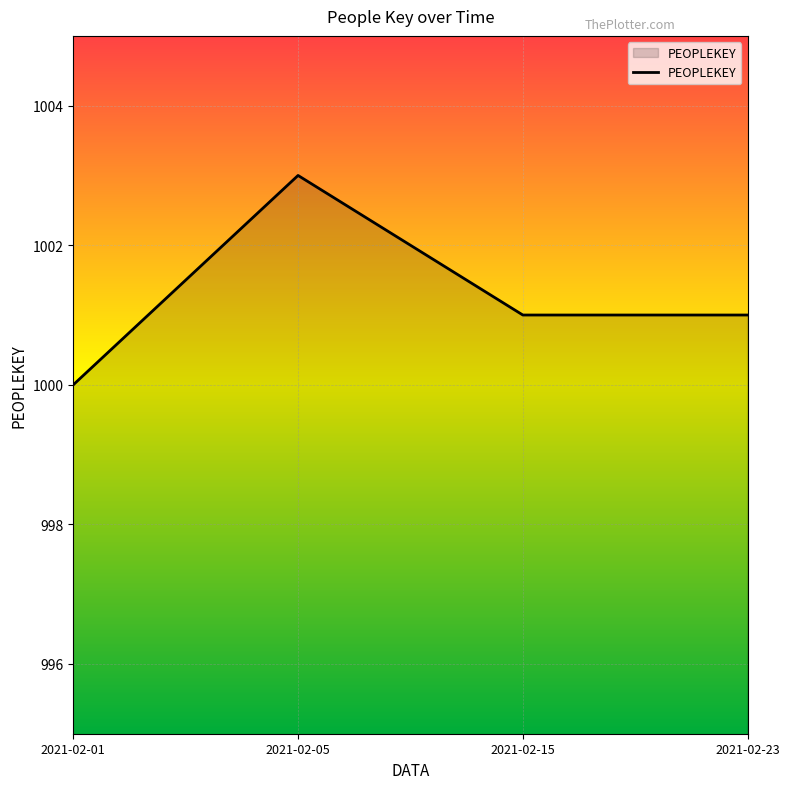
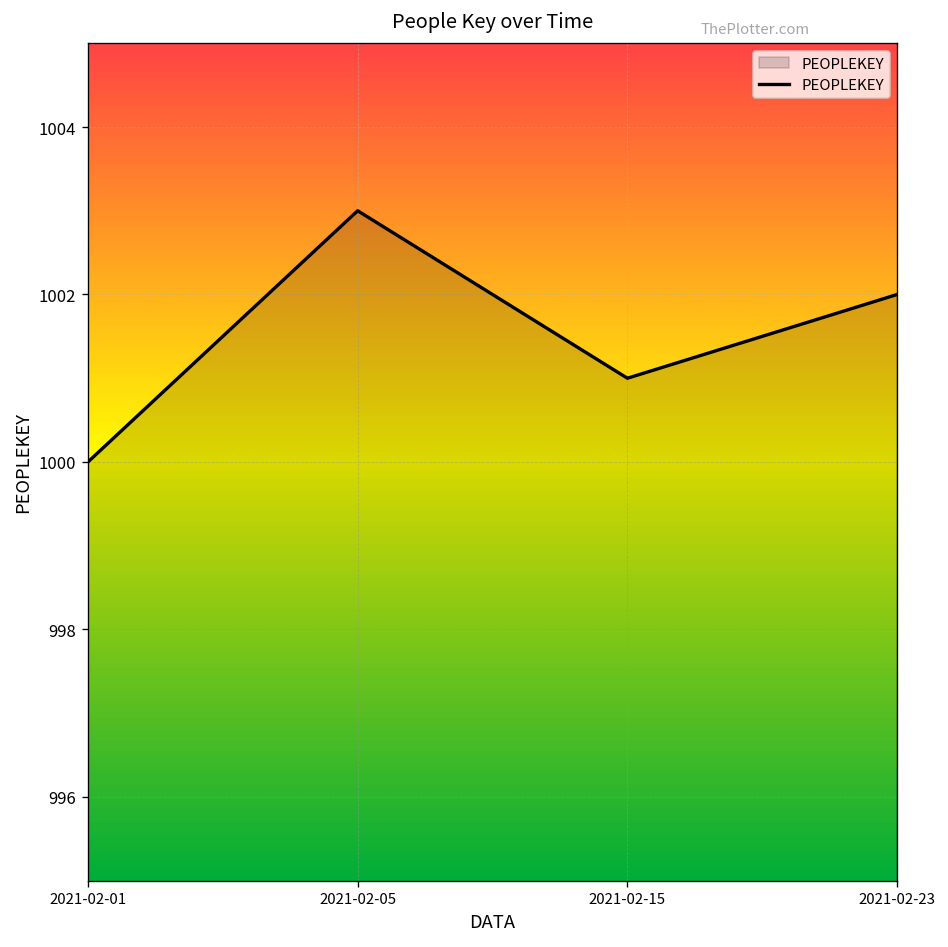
  {
    "2021-02-01": 1000,
    "2021-02-05": 1003,
    "2021-02-15": 1001,
-   "2021-02-23": 1001
+   "2021-02-23": 1002
  }
